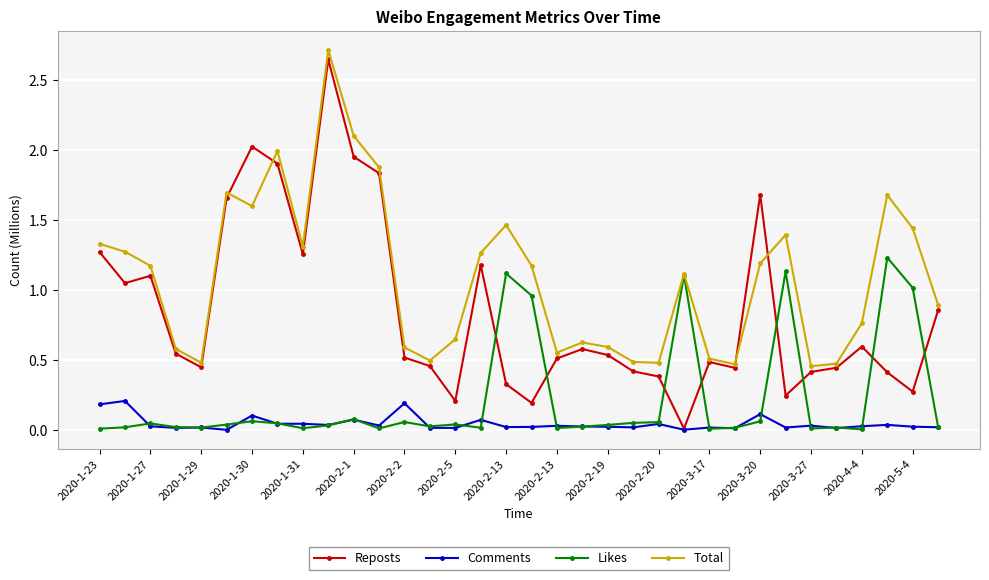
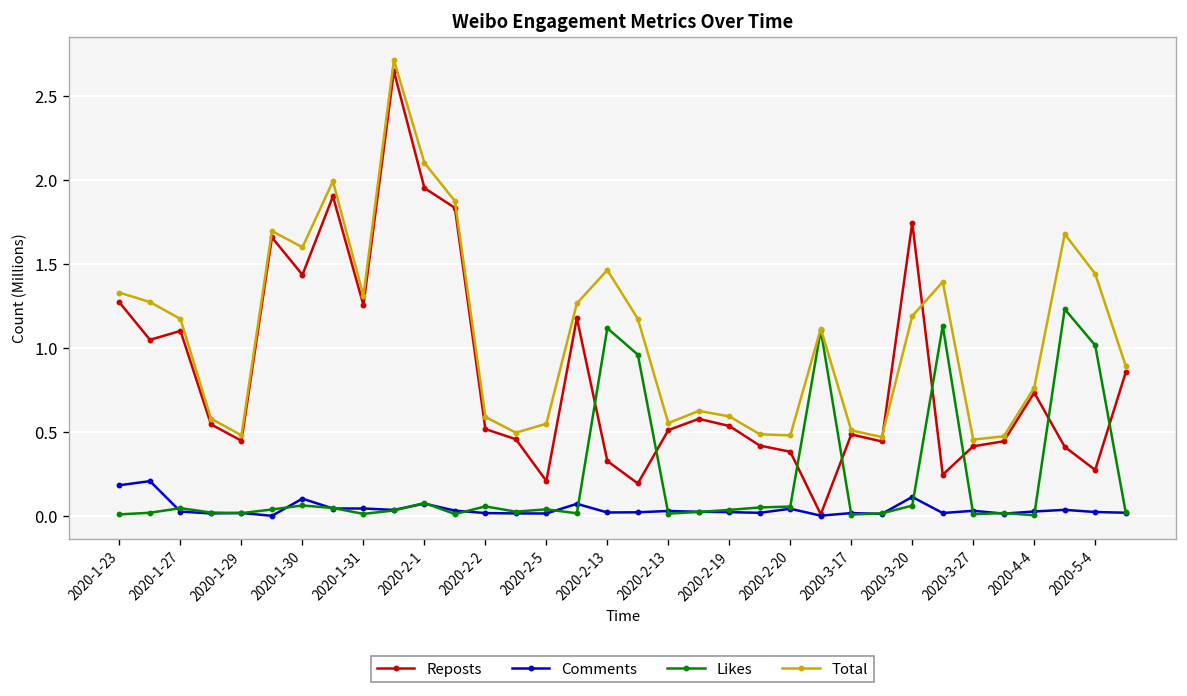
  {
    "Reposts": {
      "2020-1-23": 1.27,
-     "2020-1-30": 2.03,
+     "2020-1-30": 1.44,
      "2020-2-2": 0.52,
      "2020-2-5": 0.21,
      "2020-2-19": 0.54,
-     "2020-3-20": 1.68,
+     "2020-3-20": 1.75,
      "2020-3-27": 0.41,
-     "2020-4-4": 0.60,
+     "2020-4-4": 0.73,
      "2020-5-4": 0.27
    },
    "Comments": {
      "2020-1-23": 0.18,
      "2020-1-30": 0.10,
-     "2020-2-2": 0.19,
+     "2020-2-2": 0.02,
      "2020-2-5": 0.01,
      "2020-3-20": 0.11,
      "2020-3-27": 0.03,
      "2020-4-4": 0.03,
      "2020-5-4": 0.02
    },
    "Likes": {
      "2020-1-23": 0.01,
      "2020-1-30": 0.06,
      "2020-2-2": 0.06,
      "2020-2-5": 0.04,
      "2020-3-20": 0.06,
      "2020-3-27": 0.01,
      "2020-4-4": 0.00,
      "2020-5-4": 1.02
    },
    "Total": {
      "2020-1-23": 1.33,
      "2020-1-30": 1.60,
      "2020-2-2": 0.59,
-     "2020-2-5": 0.65,
+     "2020-2-5": 0.55,
      "2020-2-19": 0.59,
      "2020-3-20": 1.19,
      "2020-3-27": 0.45,
      "2020-4-4": 0.76,
      "2020-5-4": 1.44
    }
  }
